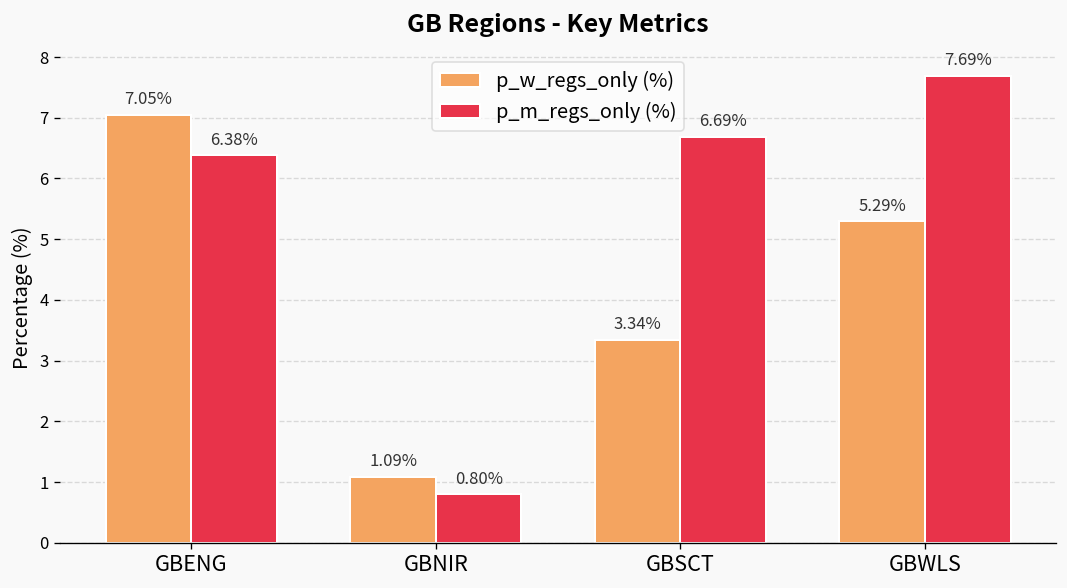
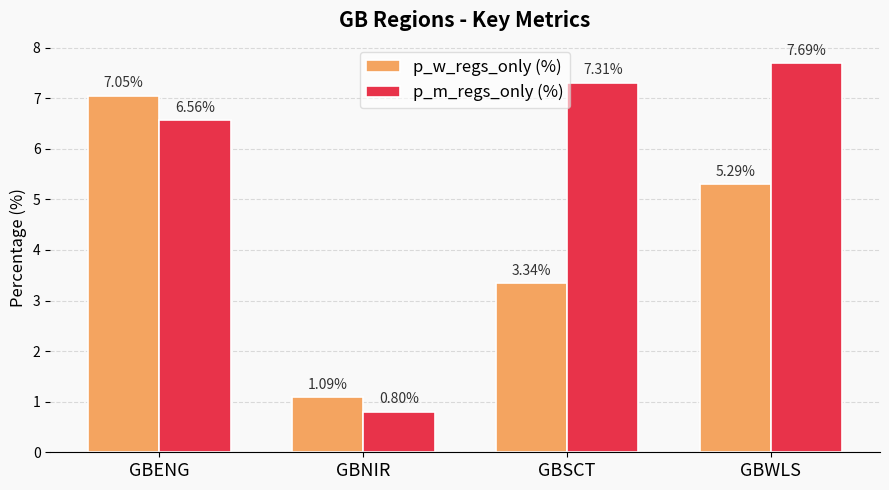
  {
    "p_w_regs_only (%)": {
      "GBENG": "7.05%",
      "GBNIR": "1.09%",
      "GBSCT": "3.34%",
      "GBWLS": "5.29%"
    },
    "p_m_regs_only (%)": {
-     "GBENG": "6.38%",
+     "GBENG": "6.56%",
      "GBNIR": "0.80%",
-     "GBSCT": "6.69%",
+     "GBSCT": "7.31%",
      "GBWLS": "7.69%"
    }
  }
